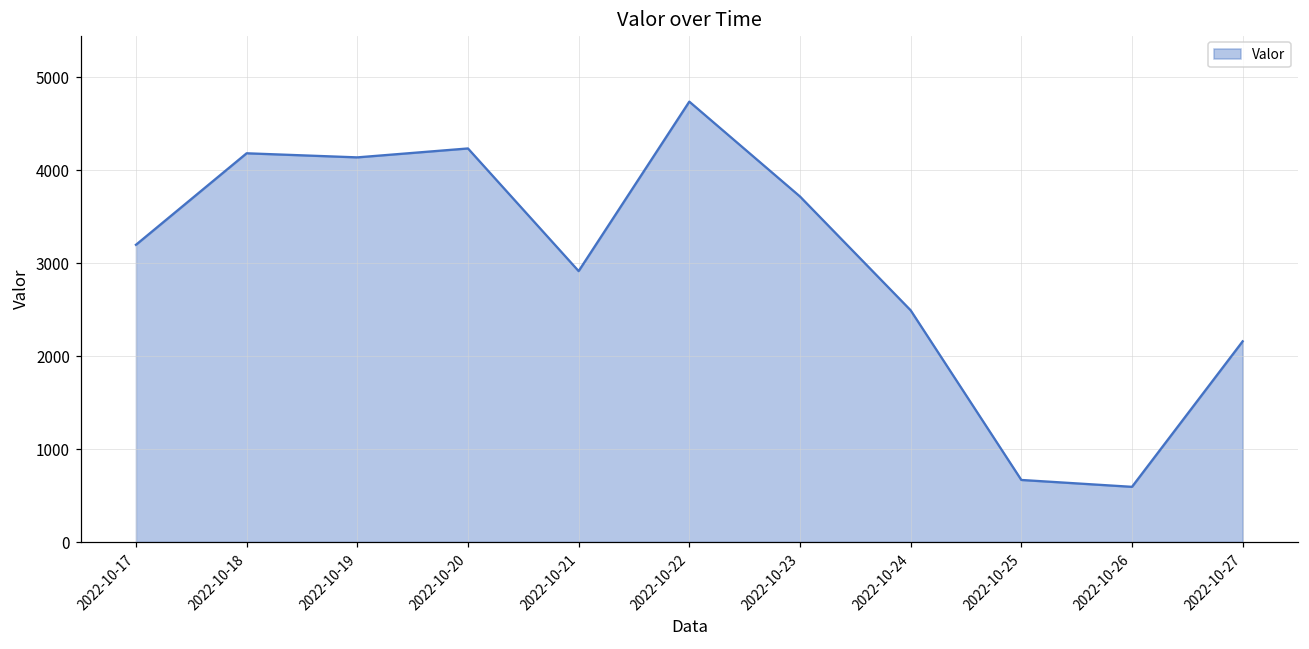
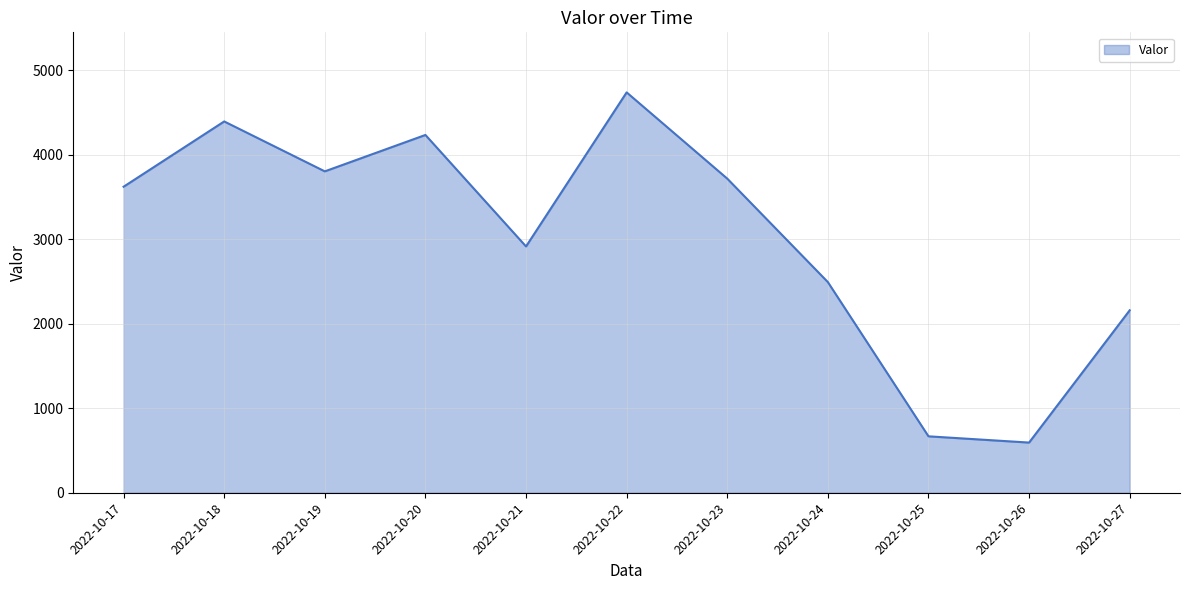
  {
-   "2022-10-17": 3200,
-   "2022-10-18": 4200,
-   "2022-10-19": 4100,
+   "2022-10-17": 3600,
+   "2022-10-18": 4400,
+   "2022-10-19": 3800,
    "2022-10-20": 4200,
    "2022-10-21": 2900,
    "2022-10-22": 4700,
    "2022-10-23": 3700,
    "2022-10-24": 2500,
    "2022-10-25": 700,
    "2022-10-26": 600,
    "2022-10-27": 2200
  }
